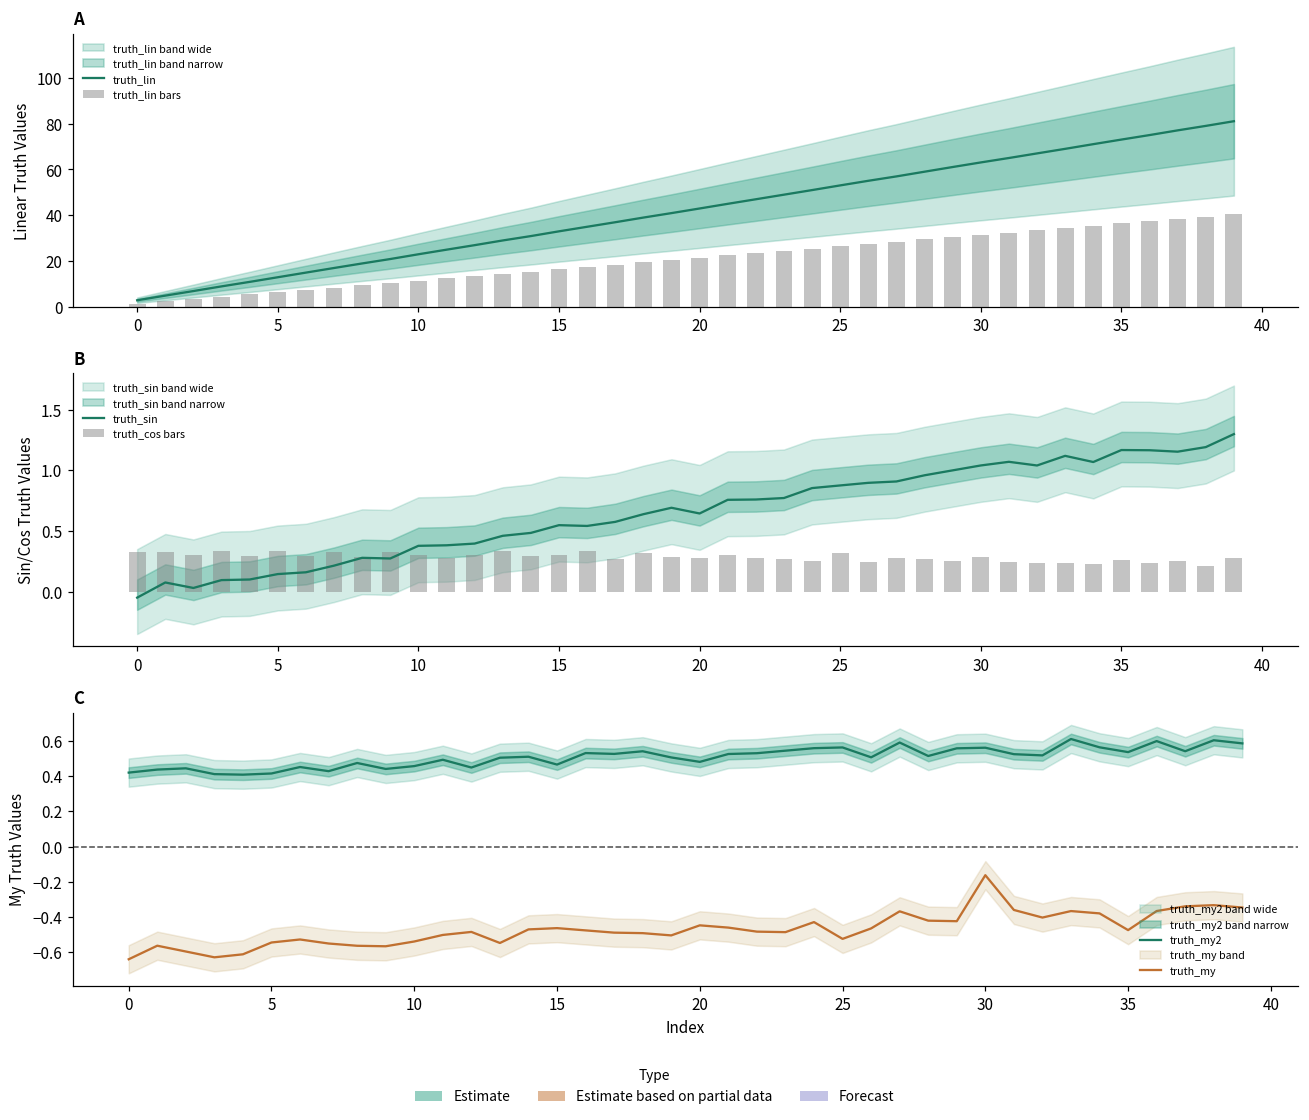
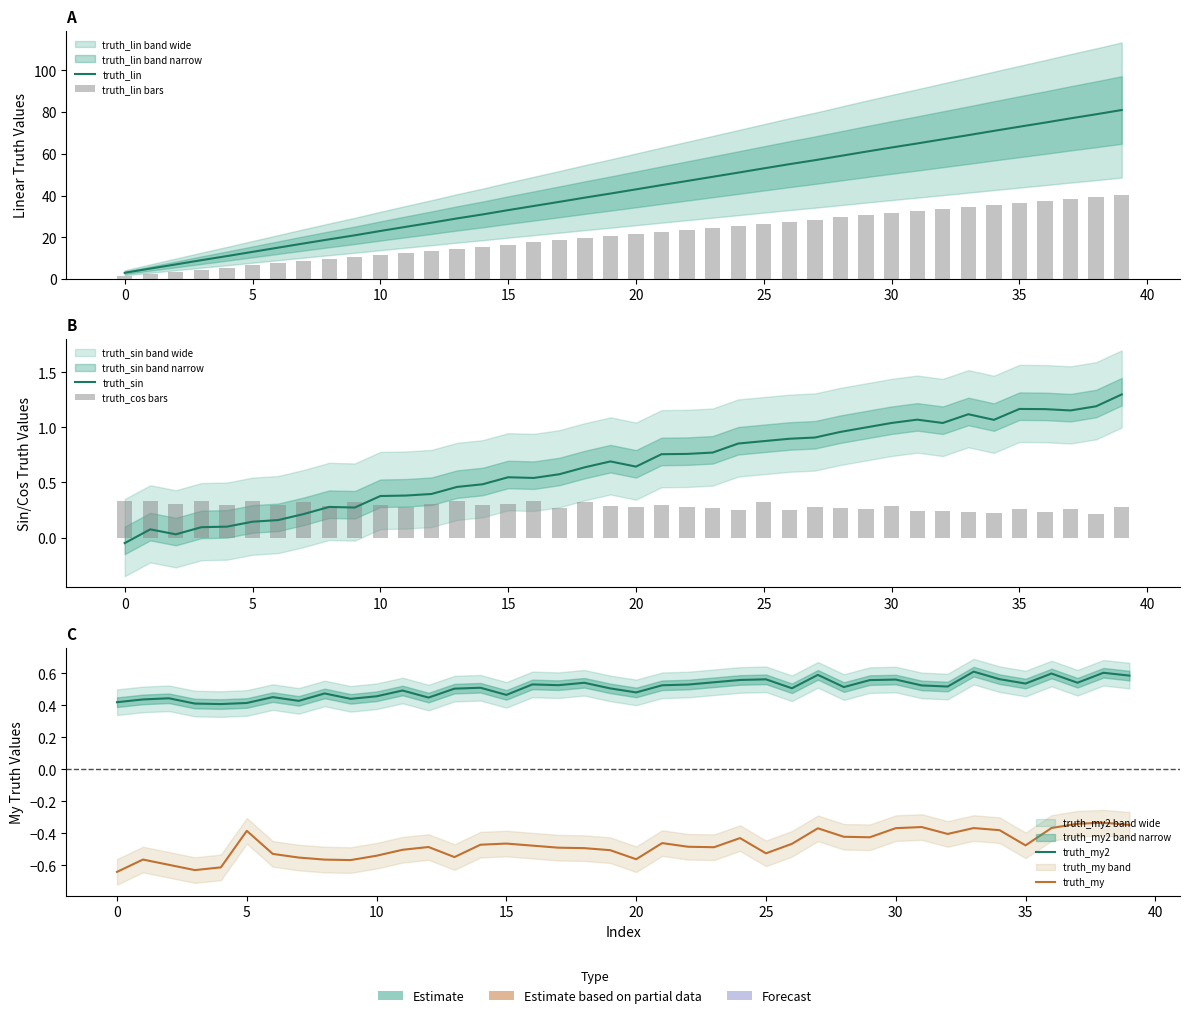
  {
    "C": {
      "truth_my": {
        "0": -0.64,
-       "5": -0.54,
+       "5": -0.38,
        "10": -0.54,
        "15": -0.46,
-       "20": -0.45,
+       "20": -0.56,
        "25": -0.52,
-       "30": -0.16,
+       "30": -0.37,
        "35": -0.47
      }
    }
  }
